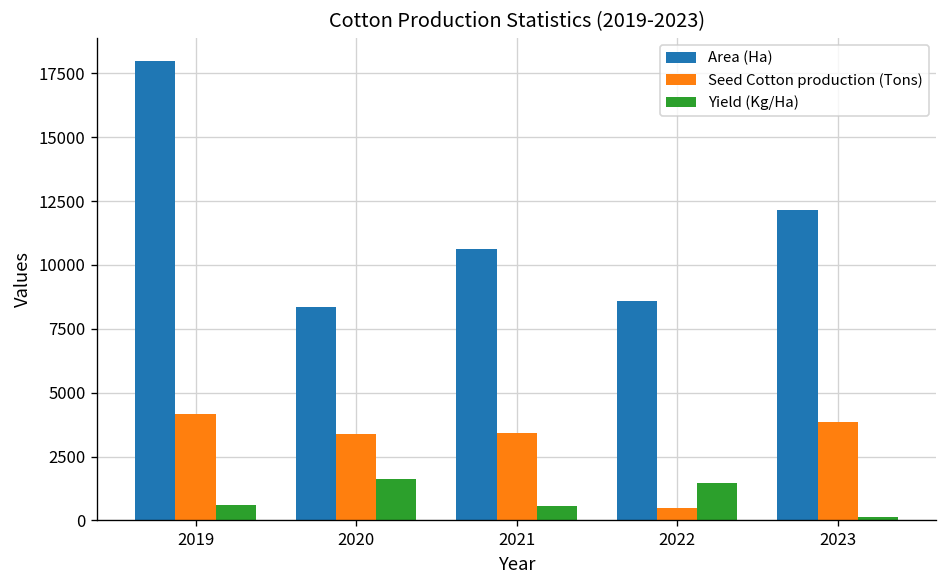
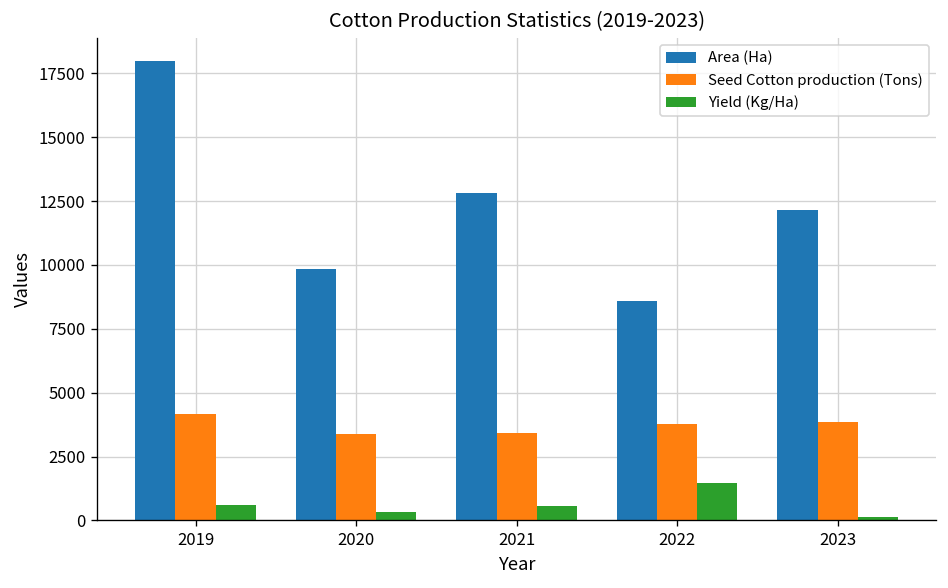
  {
    "Area (Ha)": {
      "2019": 18000,
-     "2020": 8300,
-     "2021": 10600,
+     "2020": 9800,
+     "2021": 12800,
      "2022": 8600,
      "2023": 12200
    },
    "Seed Cotton production (Tons)": {
      "2019": 4200,
      "2020": 3400,
      "2021": 3400,
-     "2022": 500,
+     "2022": 3800,
      "2023": 3900
    },
    "Yield (Kg/Ha)": {
      "2019": 600,
-     "2020": 1600,
+     "2020": 300,
      "2021": 600,
      "2022": 1500,
      "2023": 100
    }
  }
